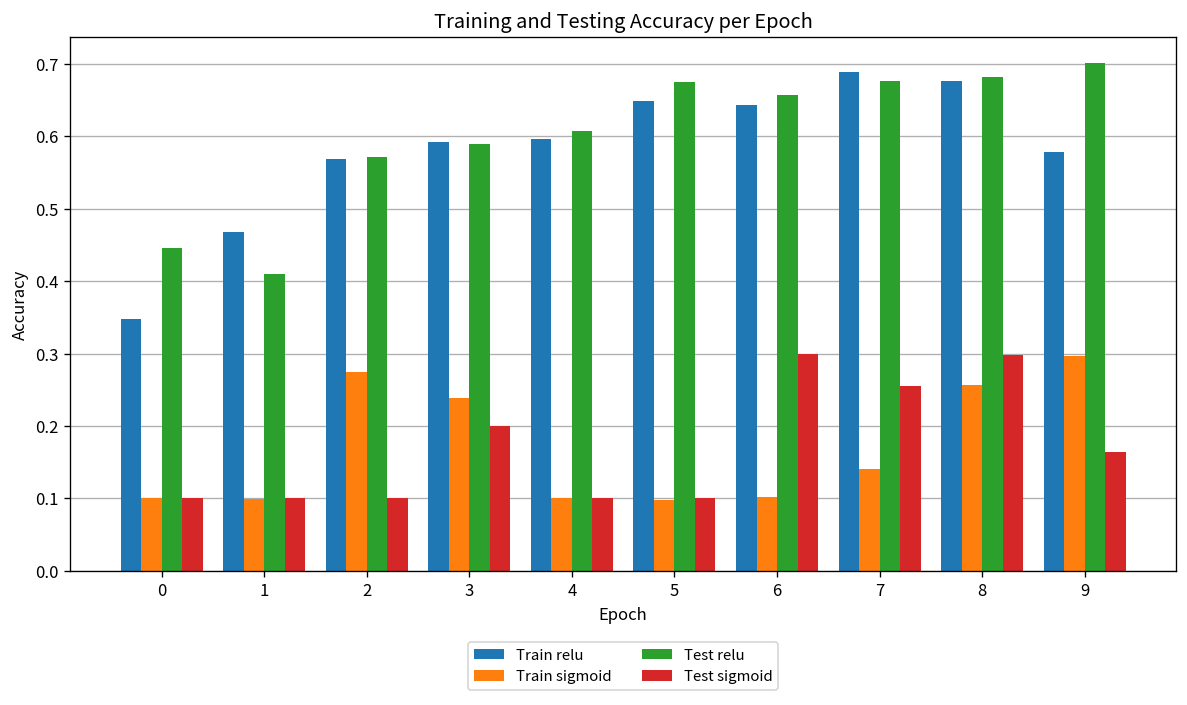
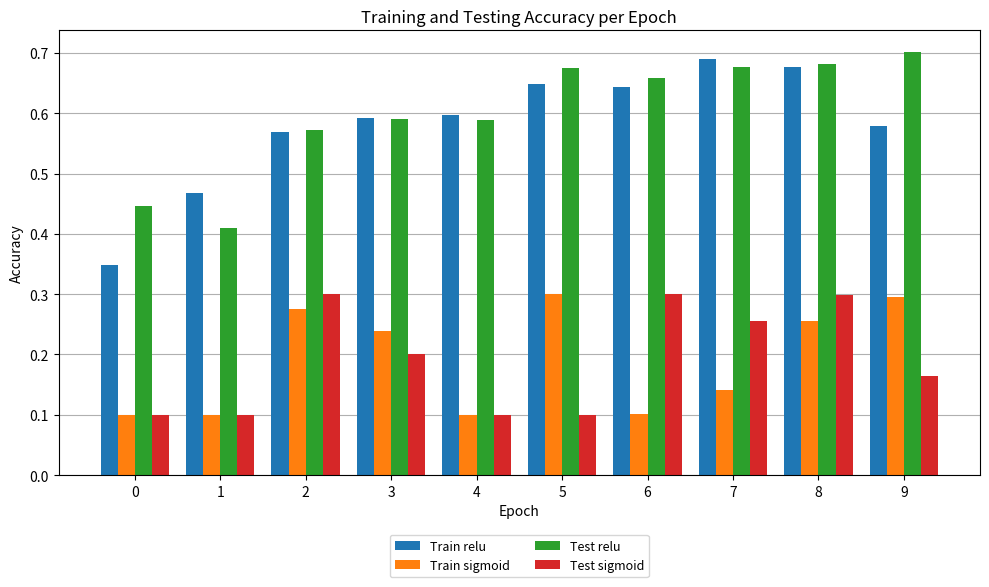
  {
    "Train relu": {
      "0": 0.35,
      "1": 0.47,
      "2": 0.57,
      "3": 0.59,
      "4": 0.60,
      "5": 0.65,
      "6": 0.64,
      "7": 0.69,
      "8": 0.68,
      "9": 0.58
    },
    "Train sigmoid": {
      "0": 0.10,
      "1": 0.10,
      "2": 0.28,
      "3": 0.24,
      "4": 0.10,
-     "5": 0.10,
+     "5": 0.30,
      "6": 0.10,
      "7": 0.14,
      "8": 0.26,
      "9": 0.30
    },
    "Test relu": {
      "0": 0.45,
      "1": 0.41,
      "2": 0.57,
      "3": 0.59,
-     "4": 0.61,
+     "4": 0.59,
      "5": 0.68,
      "6": 0.66,
      "7": 0.68,
      "8": 0.68,
      "9": 0.70
    },
    "Test sigmoid": {
      "0": 0.1,
      "1": 0.1,
-     "2": 0.1,
+     "2": 0.3,
      "3": 0.2,
      "4": 0.1,
      "5": 0.1,
      "6": 0.3,
      "7": 0.25,
      "8": 0.3,
      "9": 0.16
    }
  }
